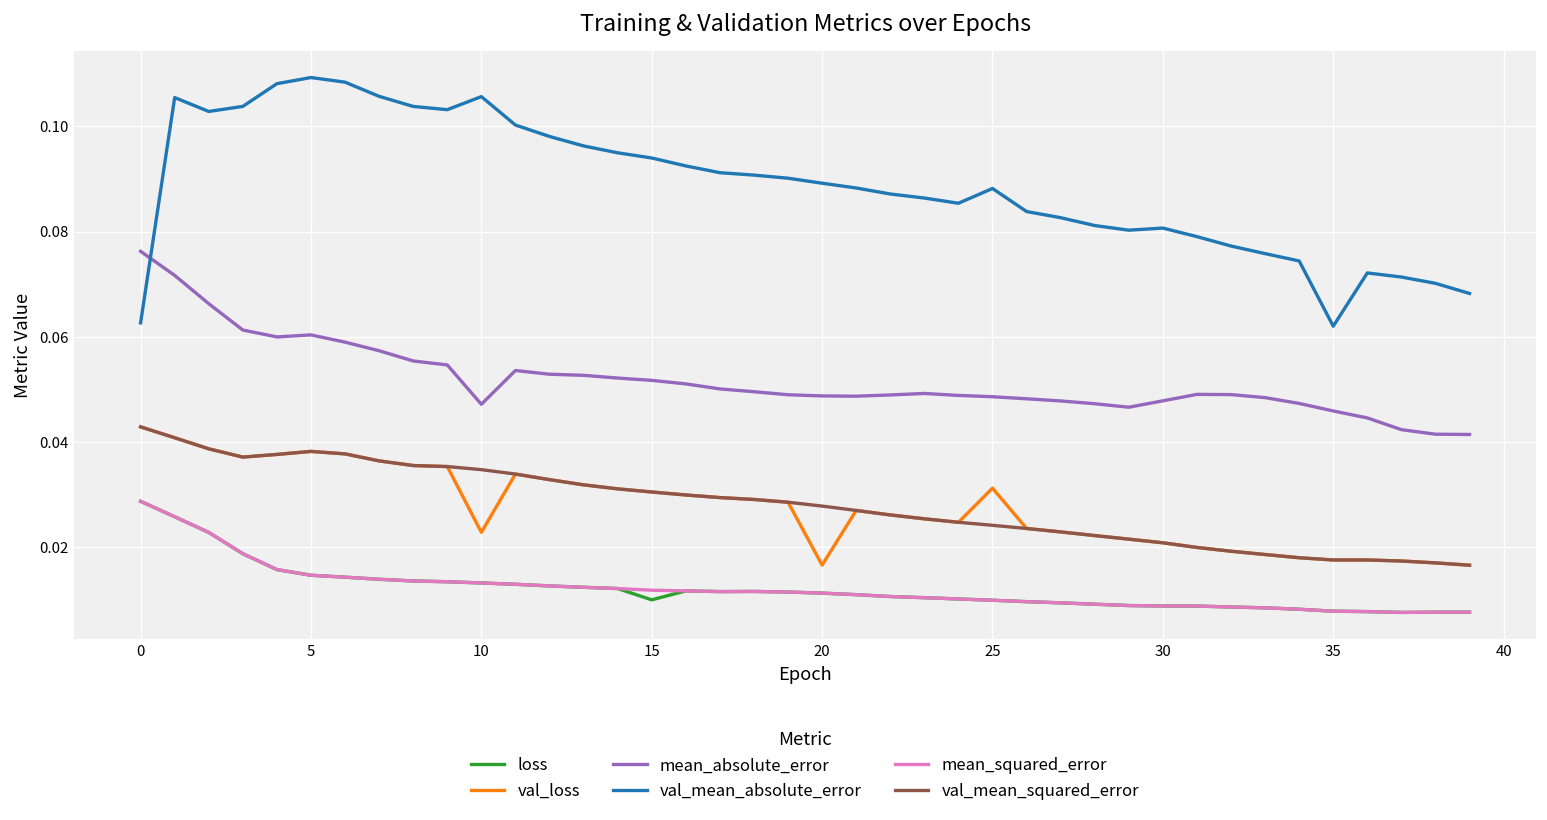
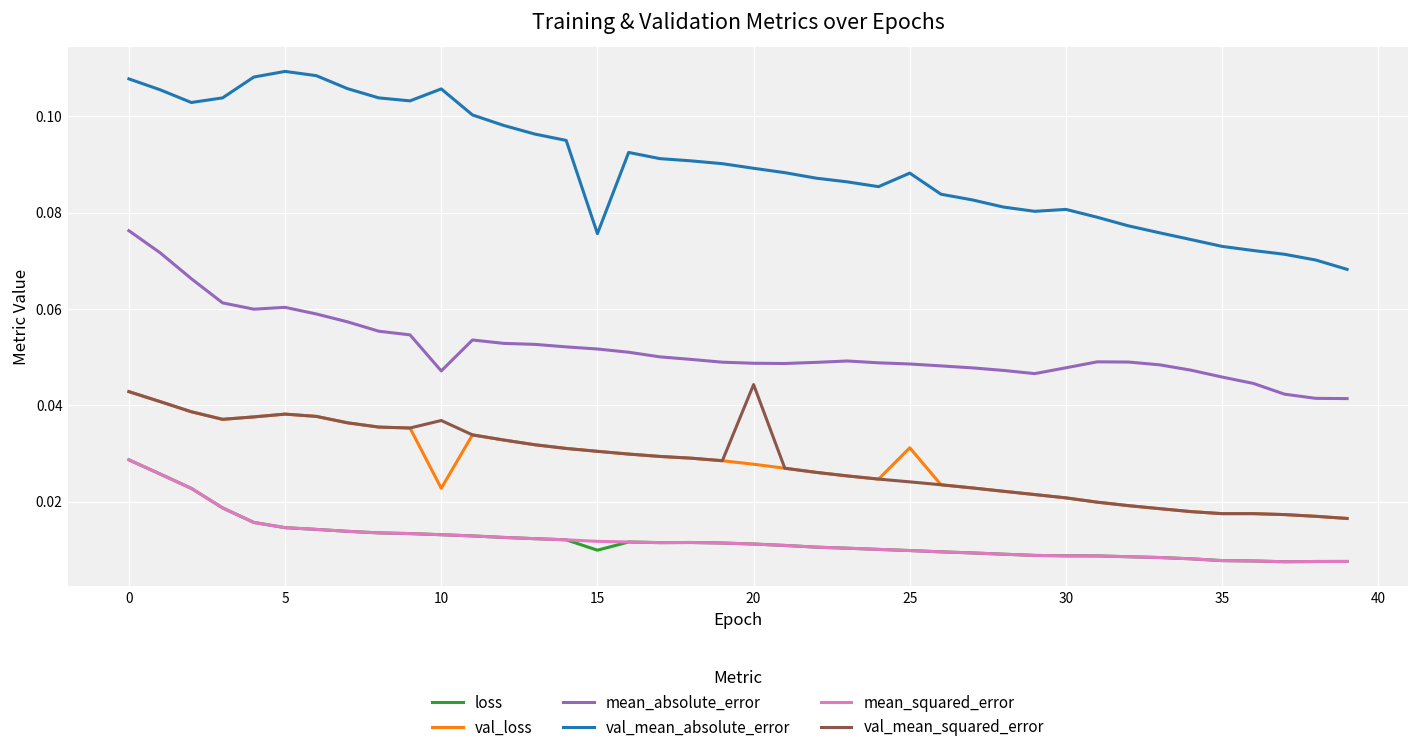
  {
    "loss": {
      "15": 0.010
    },
    "val_loss": {
      "10": 0.023,
-     "20": 0.017,
+     "20": 0.028,
      "25": 0.031
    },
    "mean_absolute_error": {
      "0": 0.076,
      "5": 0.060,
      "10": 0.047,
      "15": 0.052,
      "20": 0.049,
      "25": 0.049,
      "30": 0.048,
      "35": 0.046
    },
    "val_mean_absolute_error": {
-     "0": 0.063,
+     "0": 0.108,
      "5": 0.109,
      "10": 0.106,
-     "15": 0.094,
+     "15": 0.076,
      "20": 0.089,
      "25": 0.088,
      "30": 0.081,
-     "35": 0.062
+     "35": 0.073
    },
    "mean_squared_error": {
      "15": 0.012
    },
    "val_mean_squared_error": {
-     "10": 0.035,
-     "20": 0.028,
+     "10": 0.037,
+     "20": 0.044,
      "25": 0.024
    }
  }
